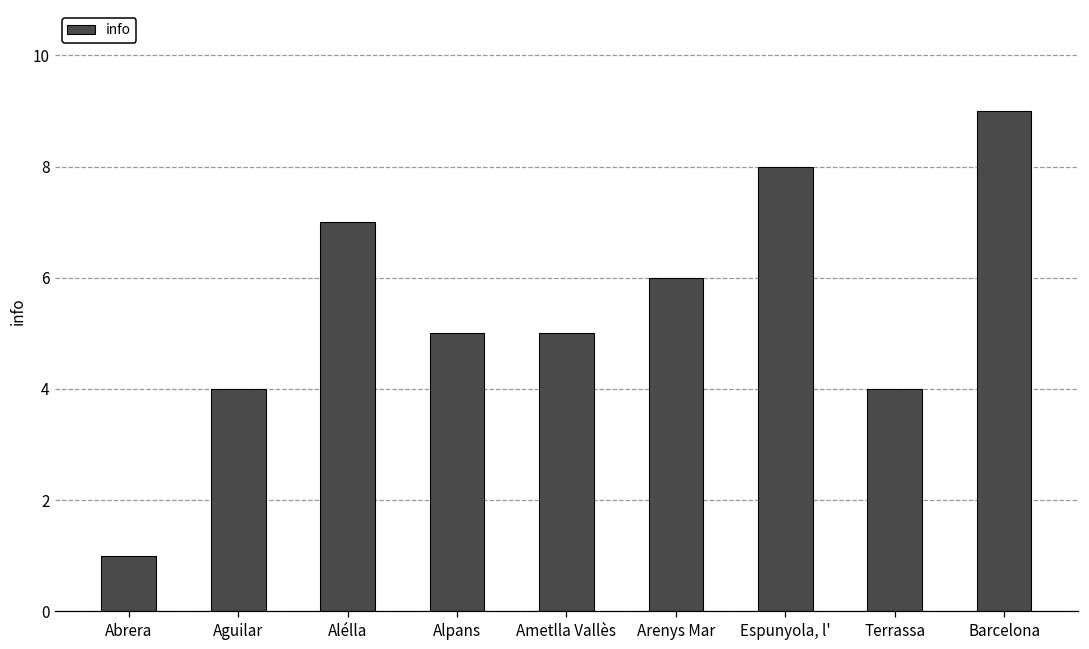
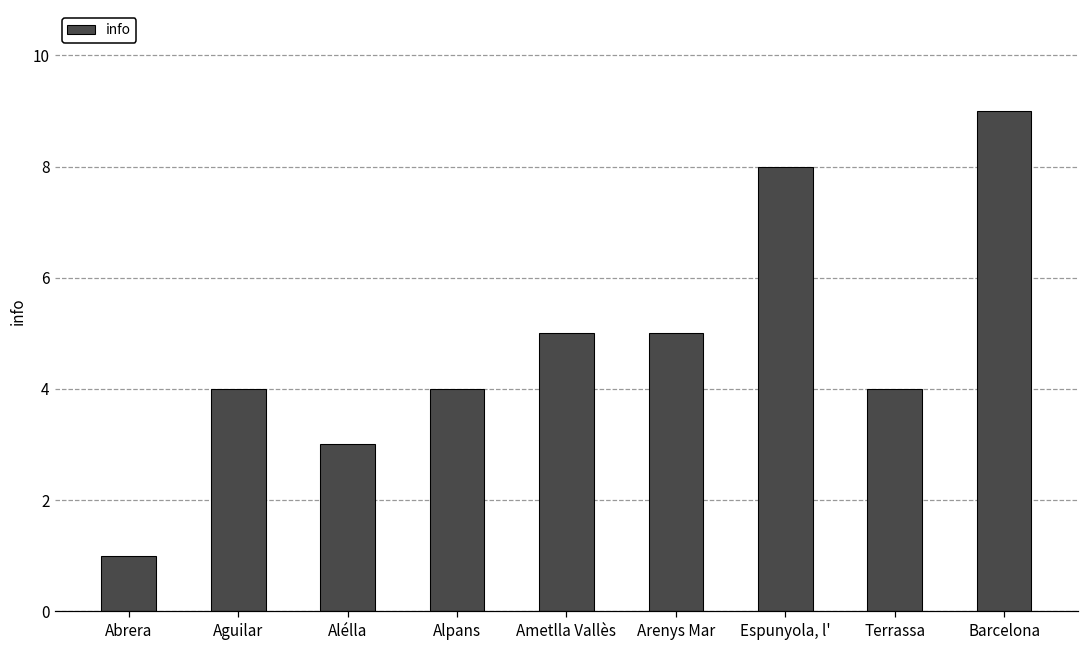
  {
    "Abrera": 1,
    "Aguilar": 4,
-   "Alélla": 7,
-   "Alpans": 5,
+   "Alélla": 3,
+   "Alpans": 4,
    "Ametlla Vallès": 5,
-   "Arenys Mar": 6,
+   "Arenys Mar": 5,
    "Espunyola, l'": 8,
    "Terrassa": 4,
    "Barcelona": 9
  }
